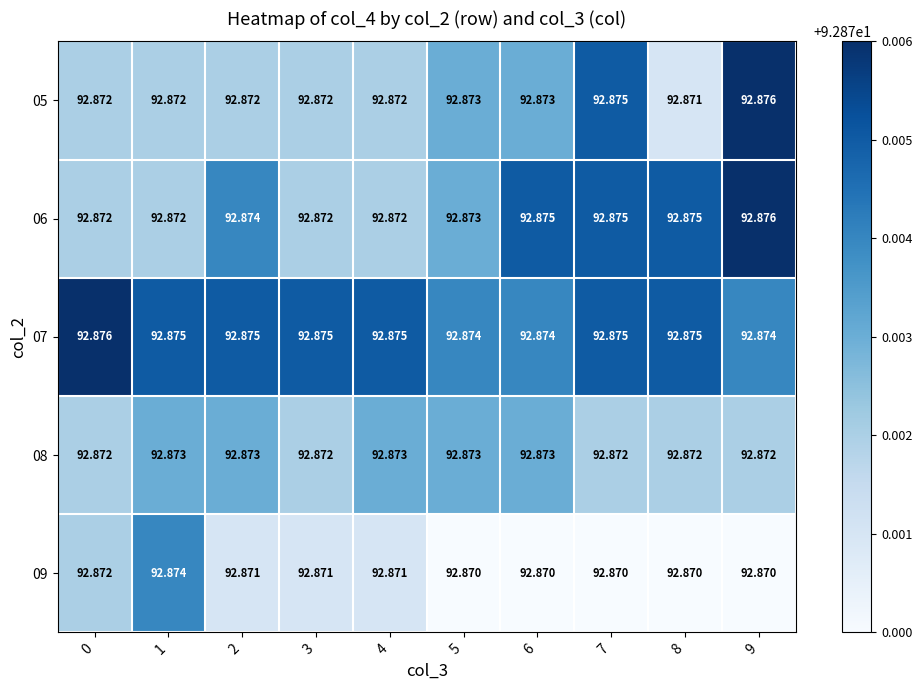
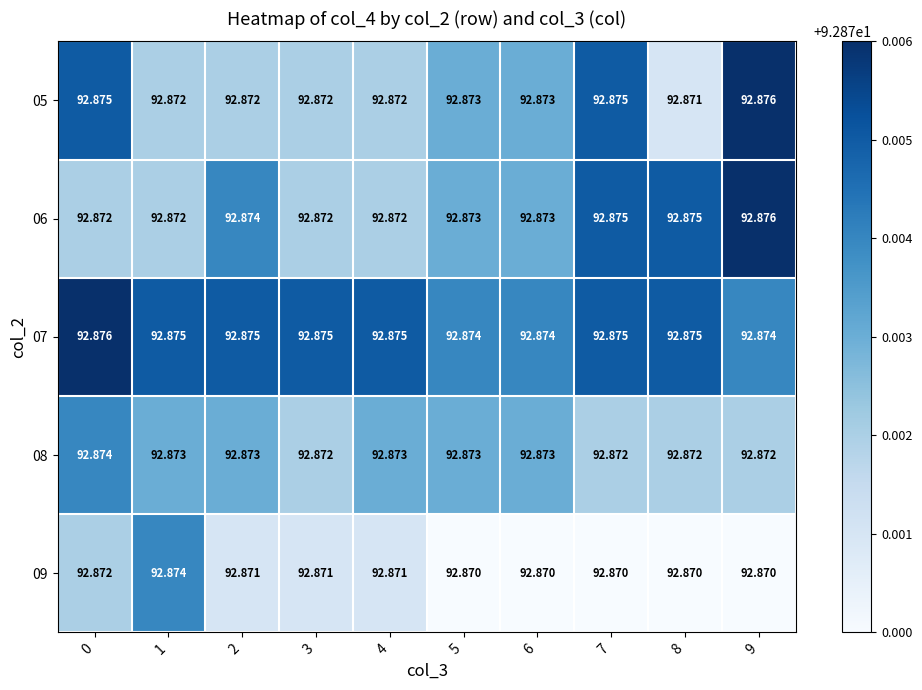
  {
    "05": {
-     "0": 92.872,
+     "0": 92.875,
      "1": 92.872,
      "2": 92.872,
      "3": 92.872,
      "4": 92.872,
      "5": 92.873,
      "6": 92.873,
      "7": 92.875,
      "8": 92.871,
      "9": 92.876
    },
    "06": {
      "0": 92.872,
      "1": 92.872,
      "2": 92.874,
      "3": 92.872,
      "4": 92.872,
      "5": 92.873,
-     "6": 92.875,
+     "6": 92.873,
      "7": 92.875,
      "8": 92.875,
      "9": 92.876
    },
    "07": {
      "0": 92.876,
      "1": 92.875,
      "2": 92.875,
      "3": 92.875,
      "4": 92.875,
      "5": 92.874,
      "6": 92.874,
      "7": 92.875,
      "8": 92.875,
      "9": 92.874
    },
    "08": {
-     "0": 92.872,
+     "0": 92.874,
      "1": 92.873,
      "2": 92.873,
      "3": 92.872,
      "4": 92.873,
      "5": 92.873,
      "6": 92.873,
      "7": 92.872,
      "8": 92.872,
      "9": 92.872
    },
    "09": {
      "0": 92.872,
      "1": 92.874,
      "2": 92.871,
      "3": 92.871,
      "4": 92.871,
      "5": 92.870,
      "6": 92.870,
      "7": 92.870,
      "8": 92.870,
      "9": 92.870
    }
  }
